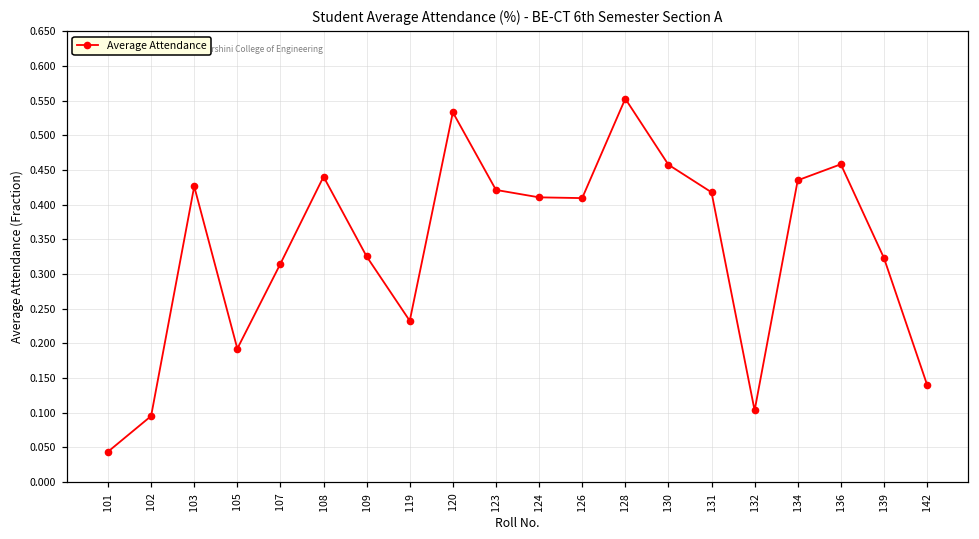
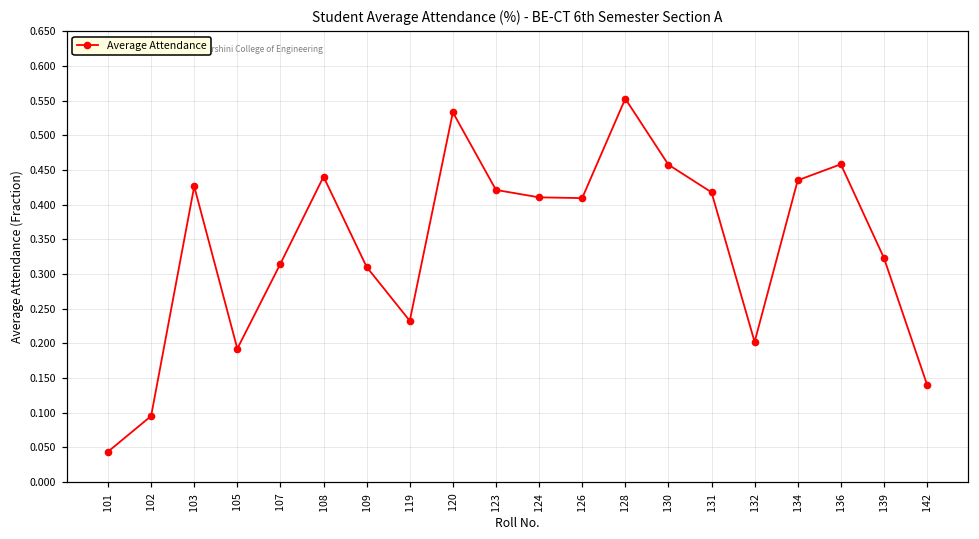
  {
    "101": 0.04,
    "102": 0.10,
    "103": 0.43,
    "105": 0.19,
    "107": 0.31,
    "108": 0.44,
-   "109": 0.33,
+   "109": 0.31,
    "119": 0.23,
    "120": 0.53,
    "123": 0.42,
    "124": 0.41,
    "126": 0.41,
    "128": 0.55,
    "130": 0.46,
    "131": 0.42,
-   "132": 0.10,
+   "132": 0.20,
    "134": 0.44,
    "136": 0.46,
    "139": 0.32,
    "142": 0.14
  }
